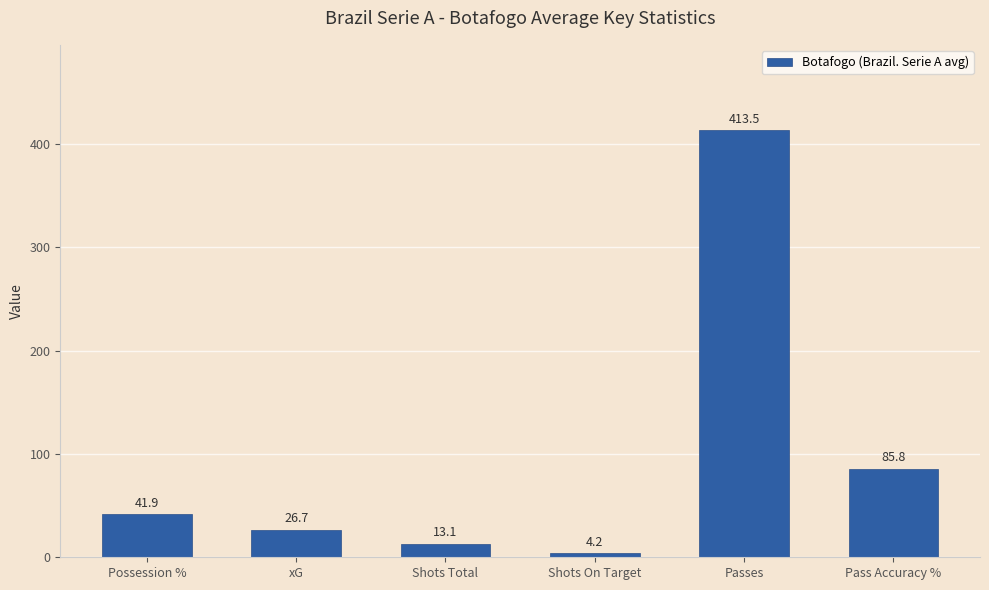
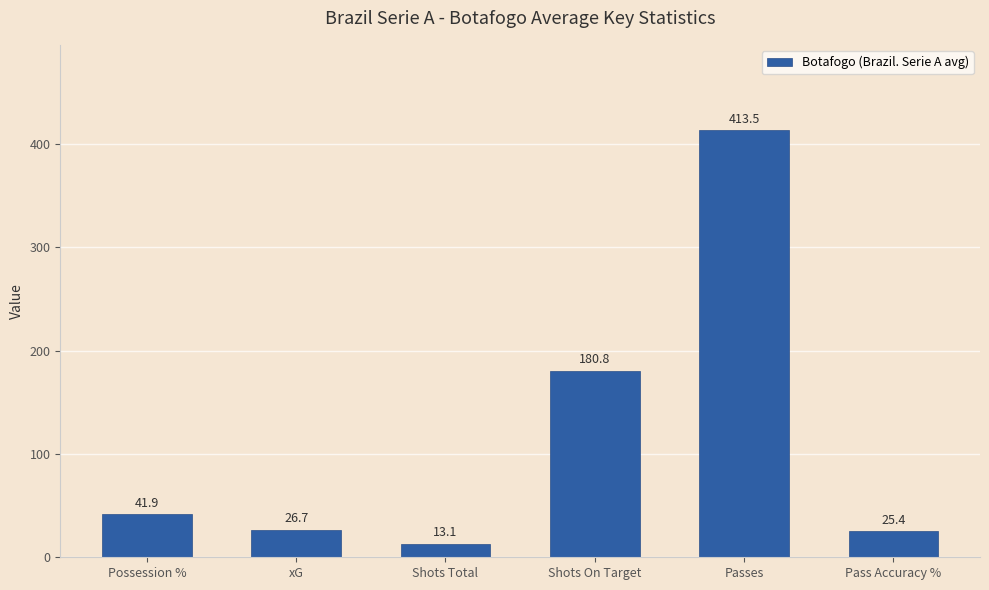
  {
    "Possession %": 41.9,
    "xG": 26.7,
    "Shots Total": 13.1,
-   "Shots On Target": 4.2,
+   "Shots On Target": 180.8,
    "Passes": 413.5,
-   "Pass Accuracy %": 85.8
+   "Pass Accuracy %": 25.4
  }
